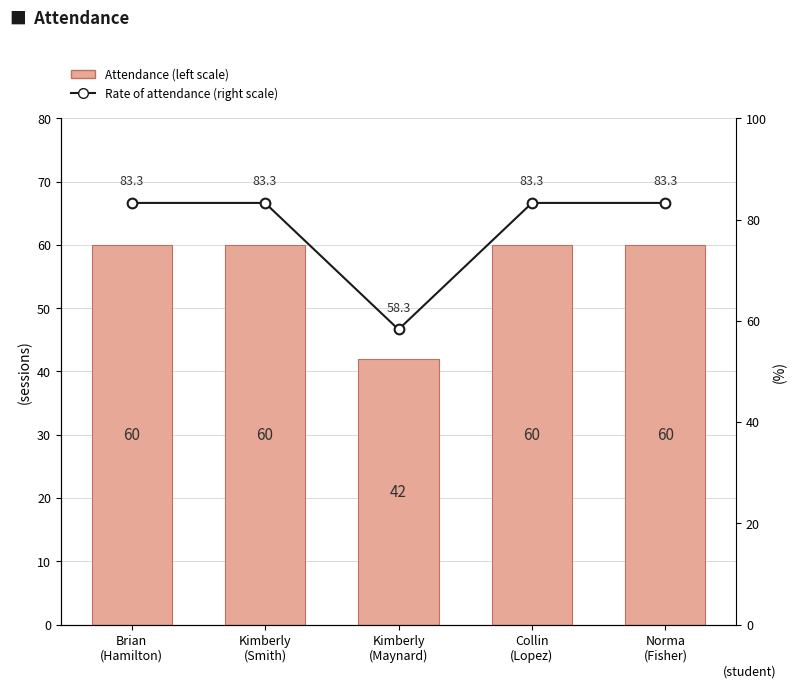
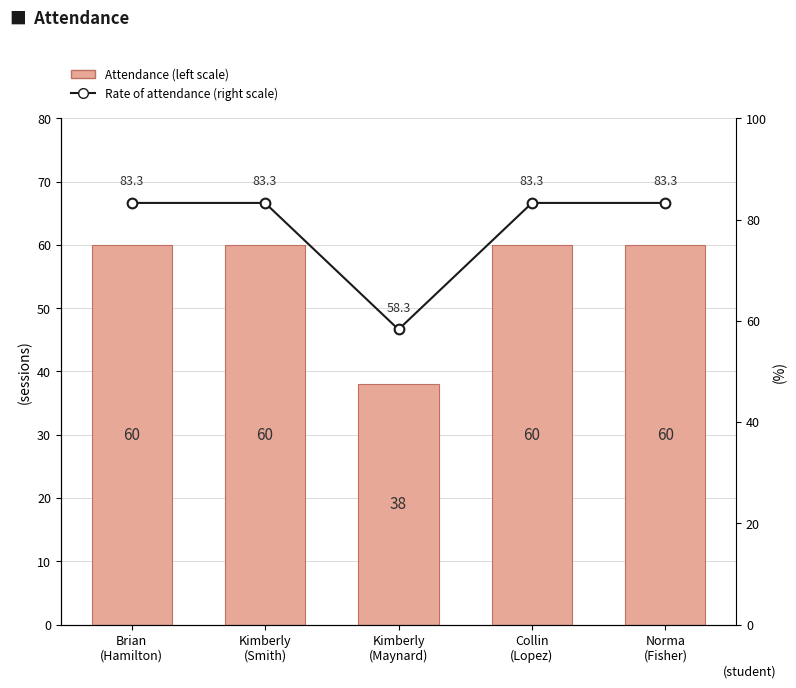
  {
    "Attendance (left scale)": {
      "Brian (Hamilton)": 60,
      "Kimberly (Smith)": 60,
-     "Kimberly (Maynard)": 42,
+     "Kimberly (Maynard)": 38,
      "Collin (Lopez)": 60,
      "Norma (Fisher)": 60
    },
    "Rate of attendance (right scale)": {
      "Brian (Hamilton)": 83.3,
      "Kimberly (Smith)": 83.3,
      "Kimberly (Maynard)": 58.3,
      "Collin (Lopez)": 83.3,
      "Norma (Fisher)": 83.3
    }
  }
